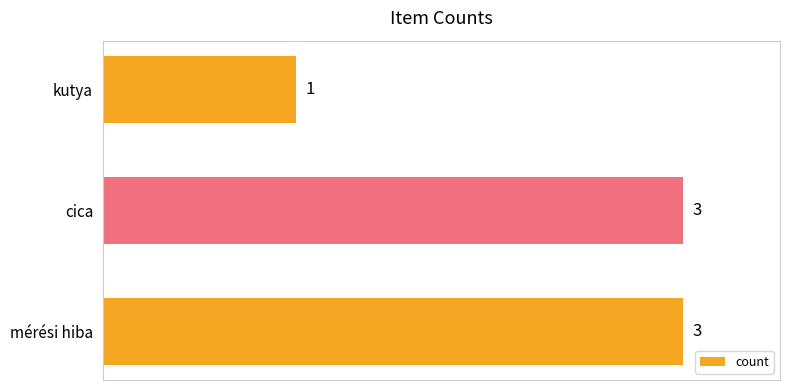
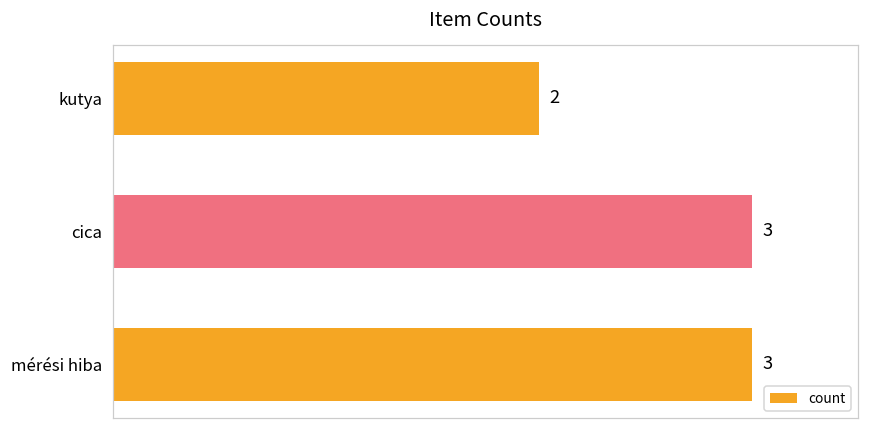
  {
-   "kutya": 1,
+   "kutya": 2,
    "cica": 3,
    "mérési hiba": 3
  }
